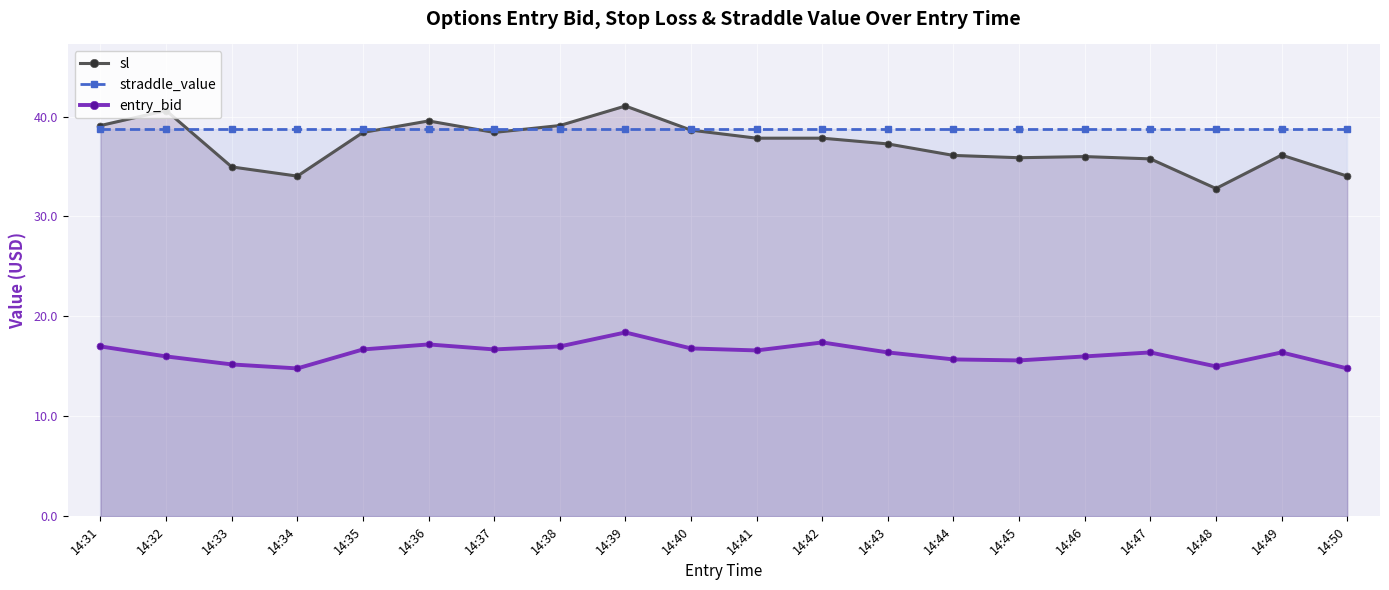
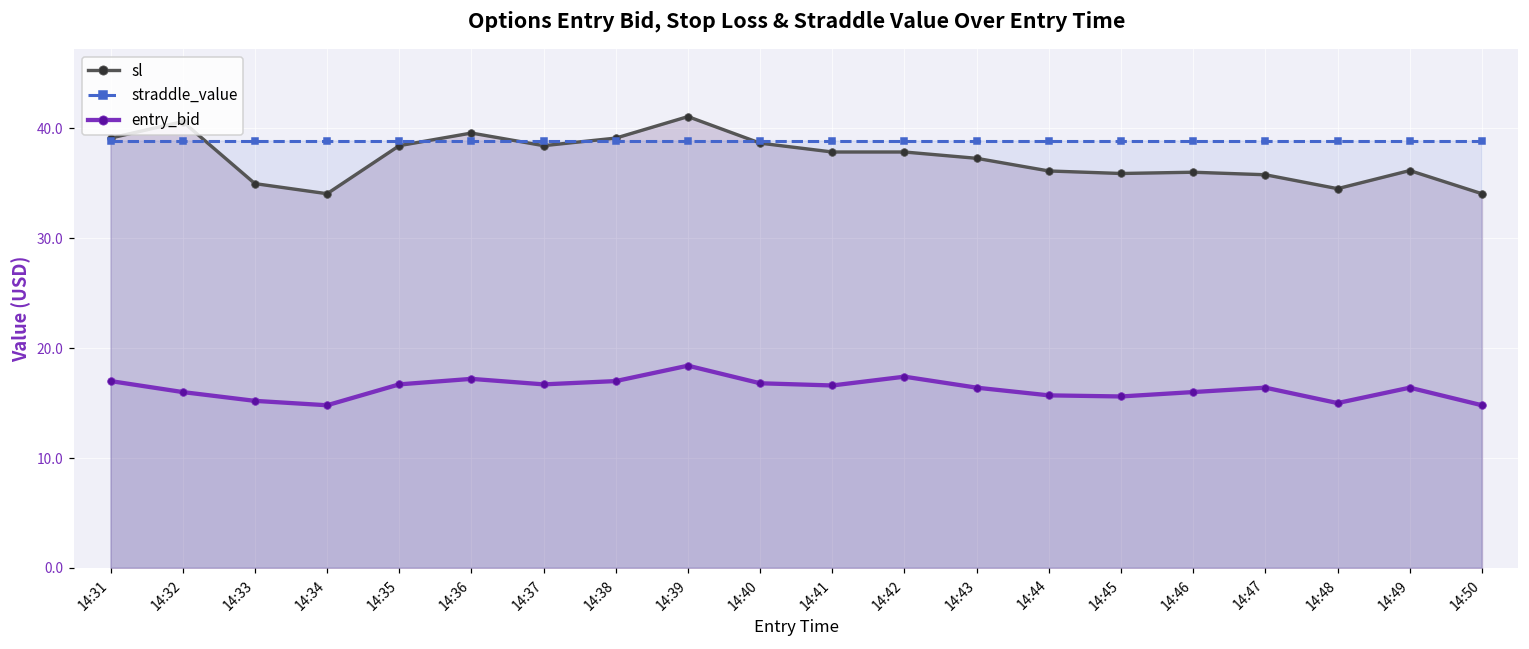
  {
    "sl": {
      "14:31": 39,
      "14:33": 35,
      "14:34": 34,
      "14:35": 38,
      "14:36": 40,
      "14:37": 38,
      "14:38": 39,
      "14:39": 41,
      "14:41": 38,
      "14:42": 38,
      "14:43": 37,
      "14:44": 36,
      "14:45": 36,
      "14:46": 36,
      "14:47": 36,
-     "14:48": 33,
+     "14:48": 35,
      "14:49": 36,
      "14:50": 34
    },
    "straddle_value": {
      "14:31": 39,
      "14:32": 39,
      "14:33": 39,
      "14:34": 39,
      "14:35": 39,
      "14:36": 39,
      "14:37": 39,
      "14:38": 39,
      "14:39": 39,
      "14:41": 39,
      "14:42": 39,
      "14:43": 39,
      "14:44": 39,
      "14:45": 39,
      "14:46": 39,
      "14:47": 39,
      "14:48": 39,
      "14:49": 39,
      "14:50": 39
    },
    "entry_bid": {
      "14:31": 17,
      "14:32": 16,
      "14:33": 15,
      "14:34": 15,
      "14:35": 17,
      "14:36": 17,
      "14:37": 17,
      "14:38": 17,
      "14:39": 18,
      "14:40": 17,
      "14:41": 17,
      "14:42": 17,
      "14:43": 16,
      "14:44": 16,
      "14:45": 16,
      "14:46": 16,
      "14:47": 16,
      "14:48": 15,
      "14:49": 16,
      "14:50": 15
    }
  }
